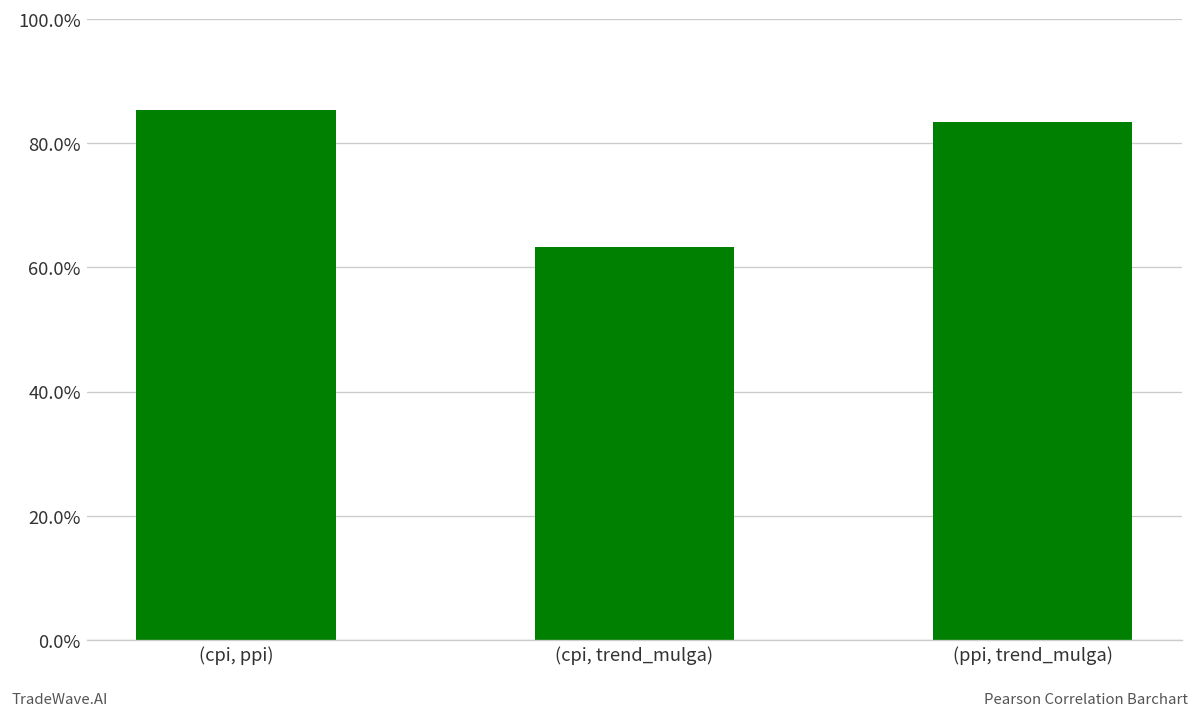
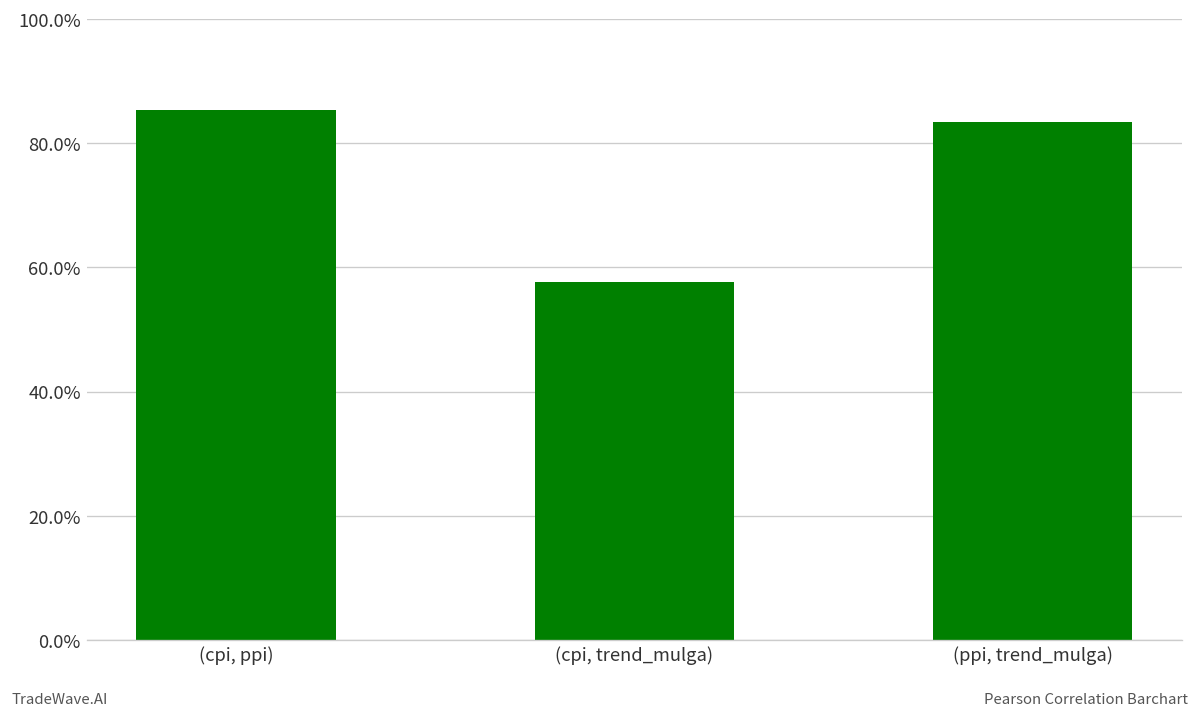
  {
    "(cpi, ppi)": "85%",
-   "(cpi, trend_mulga)": "63%",
+   "(cpi, trend_mulga)": "58%",
    "(ppi, trend_mulga)": "83%"
  }
